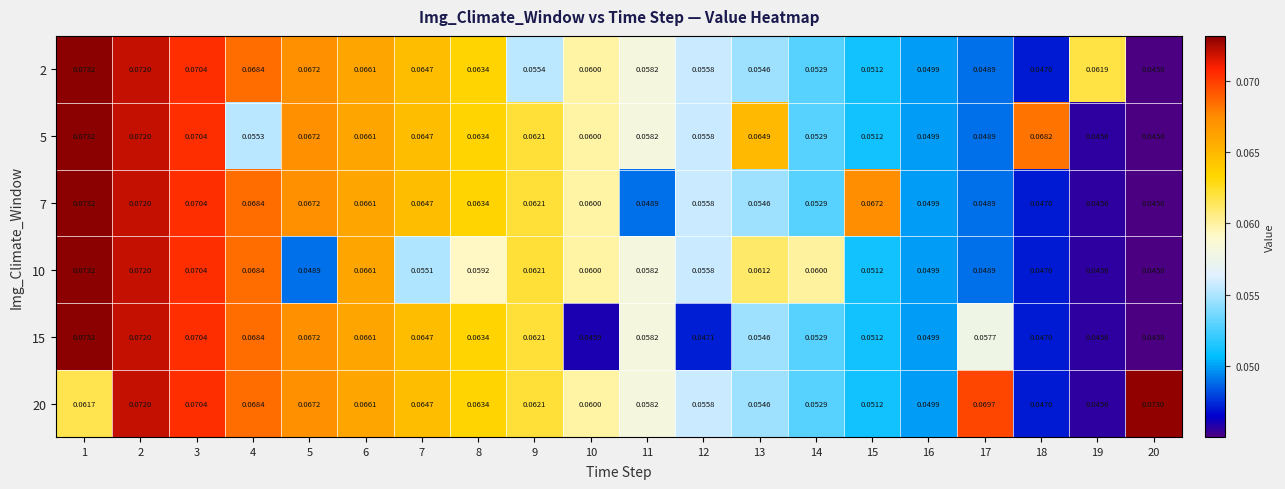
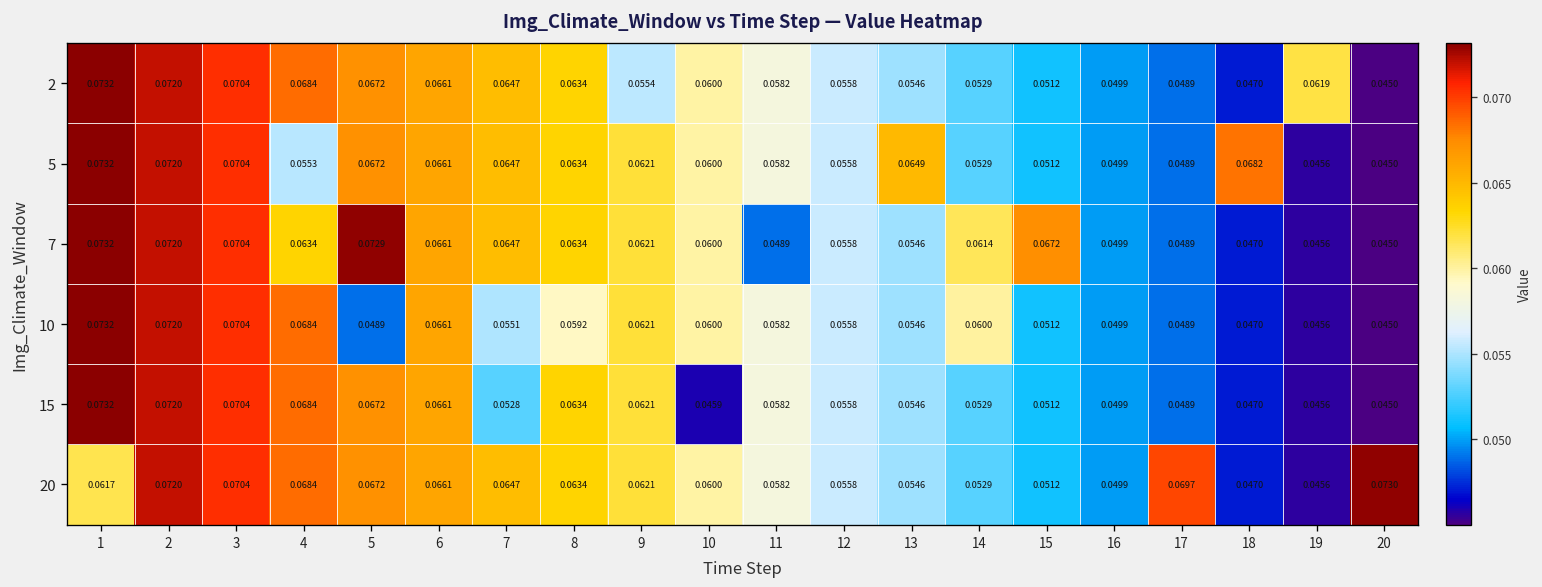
  {
    "2": {
      "1": 0.0732,
      "2": 0.0720,
      "3": 0.0704,
      "4": 0.0684,
      "5": 0.0672,
      "6": 0.0661,
      "7": 0.0647,
      "8": 0.0634,
      "9": 0.0554,
      "10": 0.0600,
      "11": 0.0582,
      "12": 0.0558,
      "13": 0.0546,
      "14": 0.0529,
      "15": 0.0512,
      "16": 0.0499,
      "17": 0.0489,
      "18": 0.0470,
      "19": 0.0619,
      "20": 0.0450
    },
    "5": {
      "1": 0.0732,
      "2": 0.0720,
      "3": 0.0704,
      "4": 0.0553,
      "5": 0.0672,
      "6": 0.0661,
      "7": 0.0647,
      "8": 0.0634,
      "9": 0.0621,
      "10": 0.0600,
      "11": 0.0582,
      "12": 0.0558,
      "13": 0.0649,
      "14": 0.0529,
      "15": 0.0512,
      "16": 0.0499,
      "17": 0.0489,
      "18": 0.0682,
      "19": 0.0456,
      "20": 0.0450
    },
    "7": {
      "1": 0.0732,
      "2": 0.0720,
      "3": 0.0704,
-     "4": 0.0684,
-     "5": 0.0672,
+     "4": 0.0634,
+     "5": 0.0729,
      "6": 0.0661,
      "7": 0.0647,
      "8": 0.0634,
      "9": 0.0621,
      "10": 0.0600,
      "11": 0.0489,
      "12": 0.0558,
      "13": 0.0546,
-     "14": 0.0529,
+     "14": 0.0614,
      "15": 0.0672,
      "16": 0.0499,
      "17": 0.0489,
      "18": 0.0470,
      "19": 0.0456,
      "20": 0.0450
    },
    "10": {
      "1": 0.0732,
      "2": 0.0720,
      "3": 0.0704,
      "4": 0.0684,
      "5": 0.0489,
      "6": 0.0661,
      "7": 0.0551,
      "8": 0.0592,
      "9": 0.0621,
      "10": 0.0600,
      "11": 0.0582,
      "12": 0.0558,
-     "13": 0.0612,
+     "13": 0.0546,
      "14": 0.0600,
      "15": 0.0512,
      "16": 0.0499,
      "17": 0.0489,
      "18": 0.0470,
      "19": 0.0456,
      "20": 0.0450
    },
    "15": {
      "1": 0.0732,
      "2": 0.0720,
      "3": 0.0704,
      "4": 0.0684,
      "5": 0.0672,
      "6": 0.0661,
-     "7": 0.0647,
+     "7": 0.0528,
      "8": 0.0634,
      "9": 0.0621,
      "10": 0.0459,
      "11": 0.0582,
-     "12": 0.0471,
+     "12": 0.0558,
      "13": 0.0546,
      "14": 0.0529,
      "15": 0.0512,
      "16": 0.0499,
-     "17": 0.0577,
+     "17": 0.0489,
      "18": 0.0470,
      "19": 0.0456,
      "20": 0.0450
    },
    "20": {
      "1": 0.0617,
      "2": 0.0720,
      "3": 0.0704,
      "4": 0.0684,
      "5": 0.0672,
      "6": 0.0661,
      "7": 0.0647,
      "8": 0.0634,
      "9": 0.0621,
      "10": 0.0600,
      "11": 0.0582,
      "12": 0.0558,
      "13": 0.0546,
      "14": 0.0529,
      "15": 0.0512,
      "16": 0.0499,
      "17": 0.0697,
      "18": 0.0470,
      "19": 0.0456,
      "20": 0.0730
    }
  }
